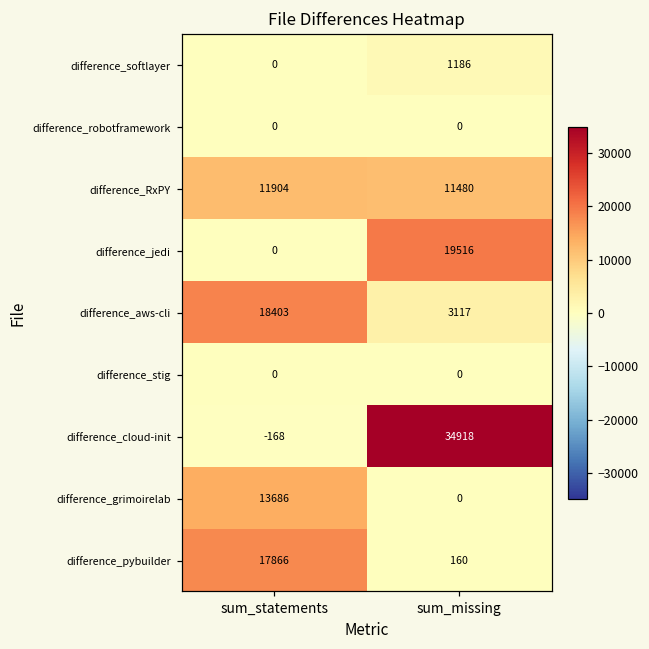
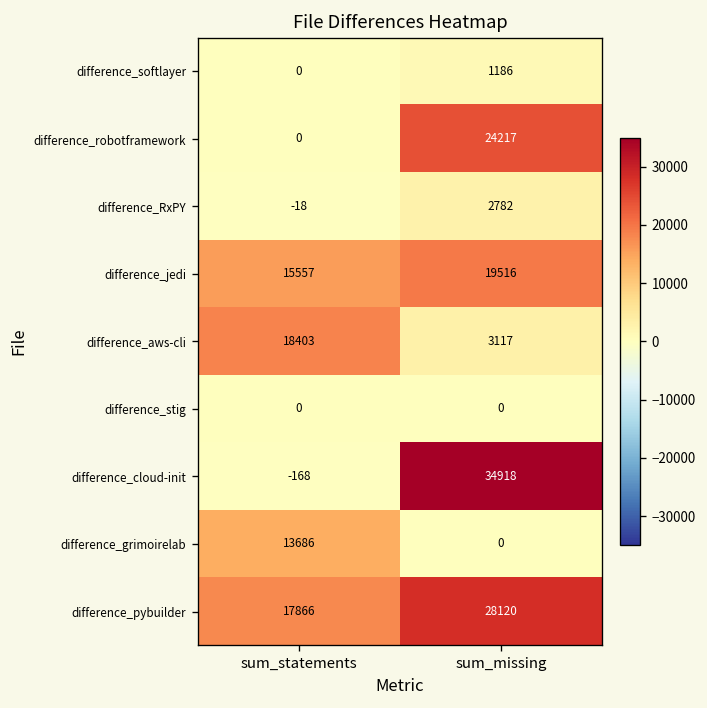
  {
    "difference_softlayer": {
      "sum_statements": 0,
      "sum_missing": 1186
    },
    "difference_robotframework": {
      "sum_statements": 0,
-     "sum_missing": 0
+     "sum_missing": 24217
    },
    "difference_RxPY": {
-     "sum_statements": 11904,
-     "sum_missing": 11480
+     "sum_statements": -18,
+     "sum_missing": 2782
    },
    "difference_jedi": {
-     "sum_statements": 0,
+     "sum_statements": 15557,
      "sum_missing": 19516
    },
    "difference_aws-cli": {
      "sum_statements": 18403,
      "sum_missing": 3117
    },
    "difference_stig": {
      "sum_statements": 0,
      "sum_missing": 0
    },
    "difference_cloud-init": {
      "sum_statements": -168,
      "sum_missing": 34918
    },
    "difference_grimoirelab": {
      "sum_statements": 13686,
      "sum_missing": 0
    },
    "difference_pybuilder": {
      "sum_statements": 17866,
-     "sum_missing": 160
+     "sum_missing": 28120
    }
  }
